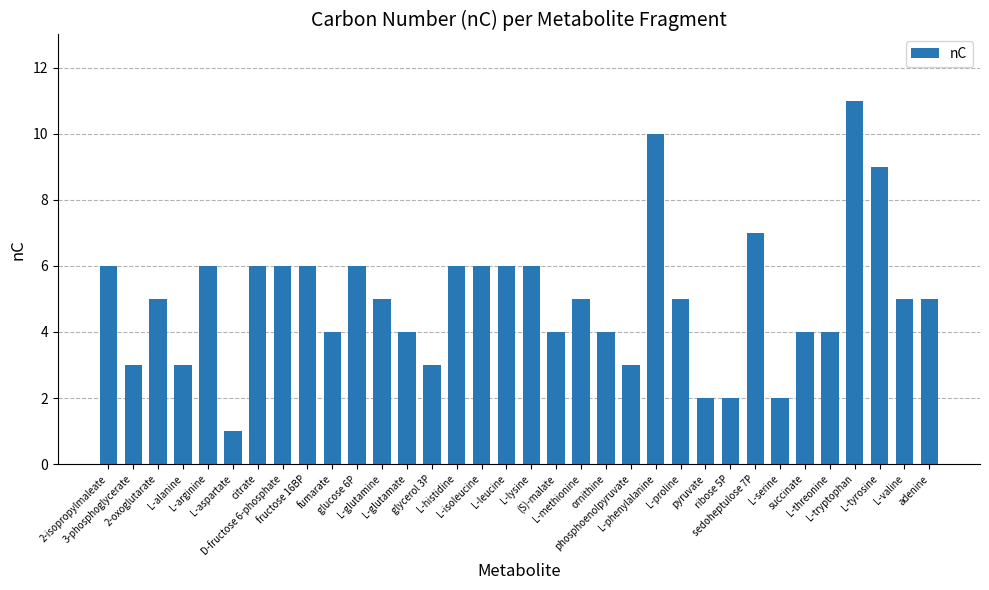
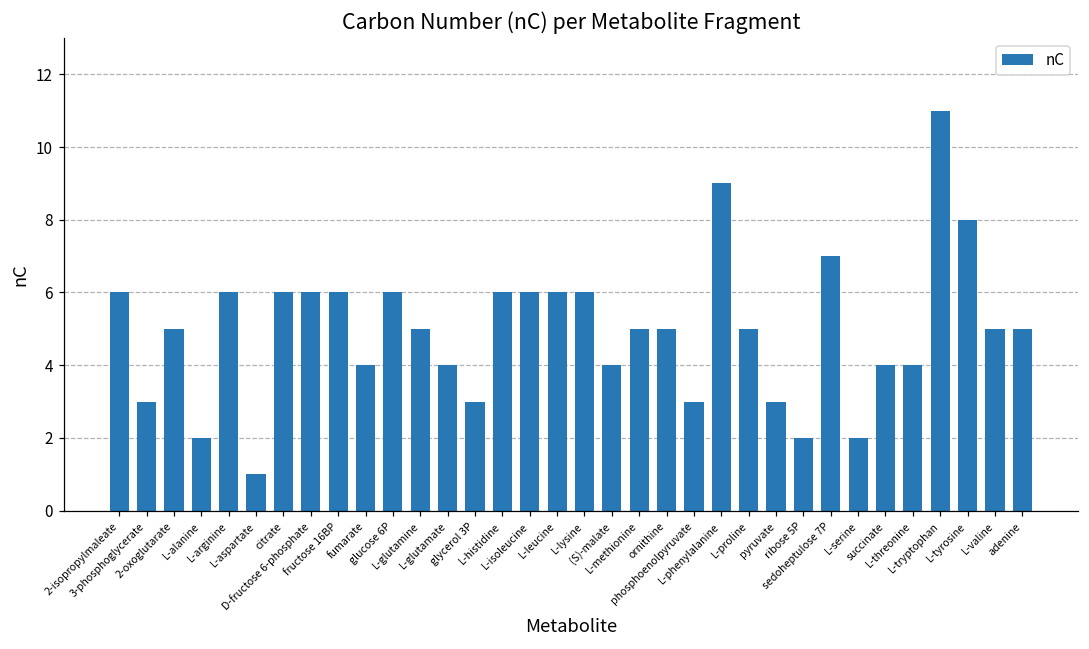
  {
    "2-isopropylmaleate": 6,
    "3-phosphoglycerate": 3,
    "2-oxoglutarate": 5,
-   "L-alanine": 3,
+   "L-alanine": 2,
    "L-arginine": 6,
    "L-aspartate": 1,
    "citrate": 6,
    "D-fructose 6-phosphate": 6,
    "fructose 16BP": 6,
    "fumarate": 4,
    "glucose 6P": 6,
    "L-glutamine": 5,
    "L-glutamate": 4,
    "glycerol 3P": 3,
    "L-histidine": 6,
    "L-isoleucine": 6,
    "L-leucine": 6,
    "L-lysine": 6,
    "(S)-malate": 4,
    "L-methionine": 5,
-   "ornithine": 4,
+   "ornithine": 5,
    "phosphoenolpyruvate": 3,
-   "L-phenylalanine": 10,
+   "L-phenylalanine": 9,
    "L-proline": 5,
-   "pyruvate": 2,
+   "pyruvate": 3,
    "ribose 5P": 2,
    "sedoheptulose 7P": 7,
    "L-serine": 2,
    "succinate": 4,
    "L-threonine": 4,
    "L-tryptophan": 11,
-   "L-tyrosine": 9,
+   "L-tyrosine": 8,
    "L-valine": 5,
    "adenine": 5
  }
